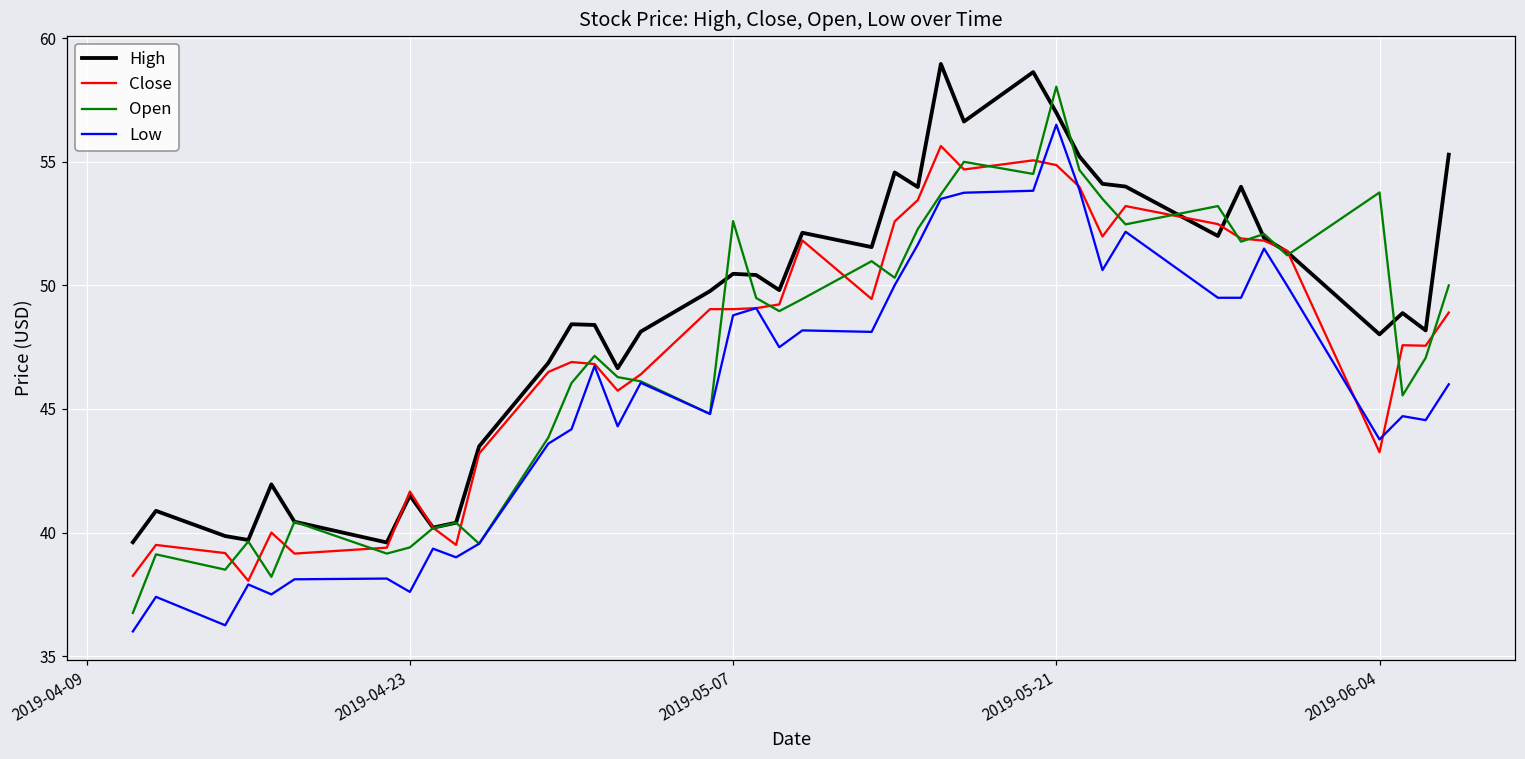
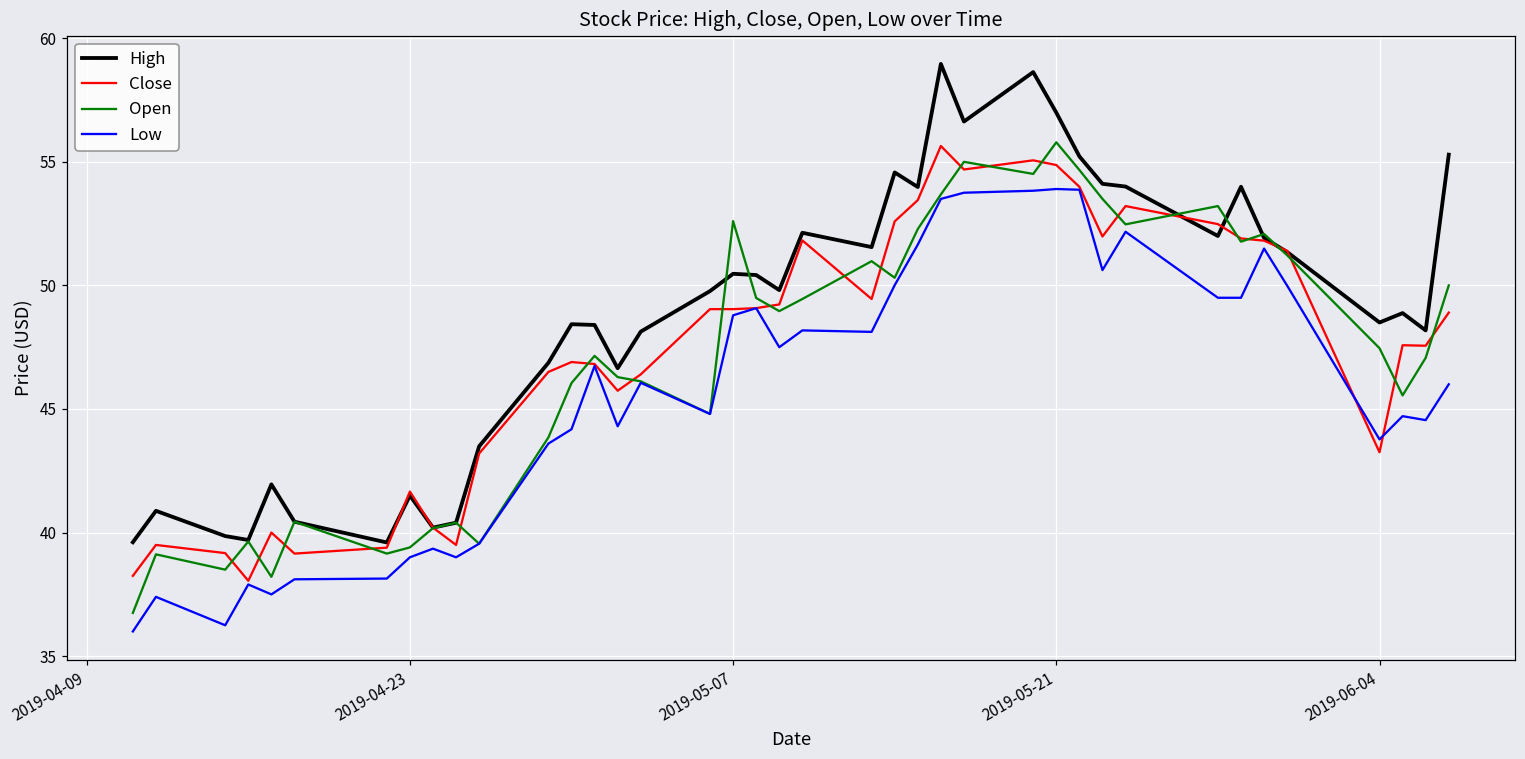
  {
    "High": {
      "2019-04-23": 41.5,
      "2019-05-07": 50.5,
      "2019-05-21": 57.0,
-     "2019-06-04": 48.0
+     "2019-06-04": 48.5
    },
    "Close": {
      "2019-04-23": 41.7,
      "2019-05-07": 49.0,
      "2019-05-21": 54.9,
      "2019-06-04": 43.3
    },
    "Open": {
      "2019-04-23": 39.4,
      "2019-05-07": 52.6,
-     "2019-05-21": 58.0,
-     "2019-06-04": 53.8
+     "2019-05-21": 55.8,
+     "2019-06-04": 47.5
    },
    "Low": {
-     "2019-04-23": 37.6,
+     "2019-04-23": 39.0,
      "2019-05-07": 48.8,
-     "2019-05-21": 56.5,
+     "2019-05-21": 53.9,
      "2019-06-04": 43.8
    }
  }
